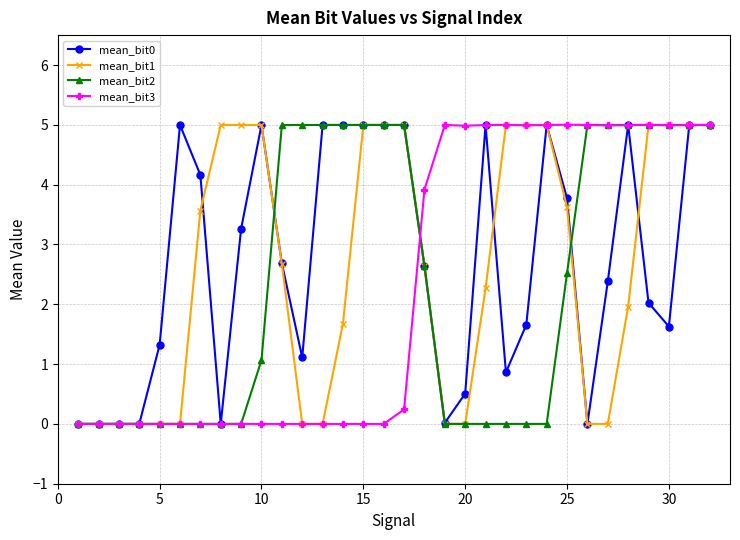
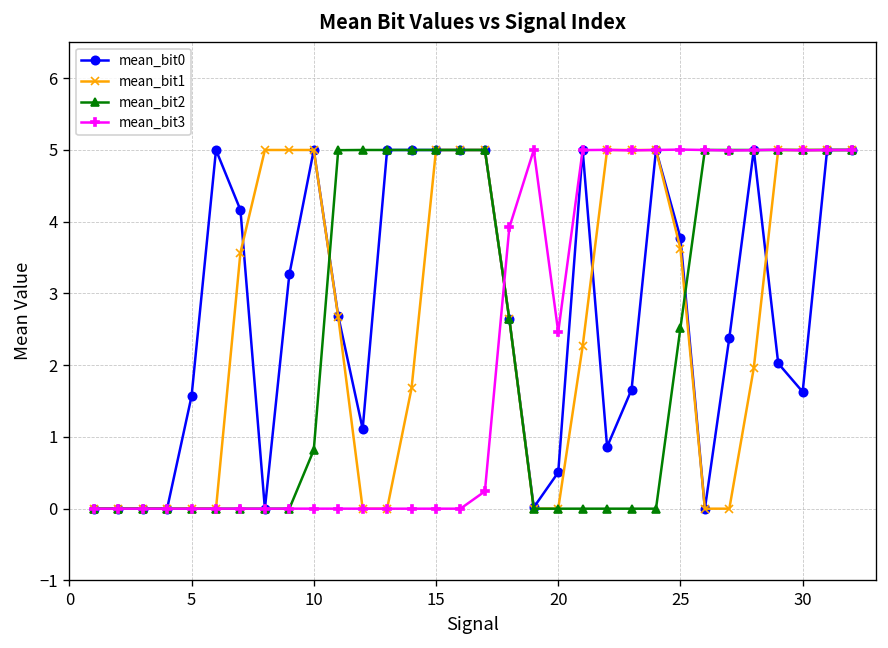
  {
    "mean_bit0": {
-     "5": 1.3,
+     "5": 1.6,
      "20": 0.5,
      "25": 3.8,
      "30": 1.6
    },
    "mean_bit1": {
      "25": 3.6
    },
    "mean_bit2": {
-     "10": 1.1,
+     "10": 0.8,
      "25": 2.5
    },
    "mean_bit3": {
      "10": 0.0,
      "15": 0.0,
-     "20": 5.0,
+     "20": 2.5,
      "25": 5.0
    }
  }
